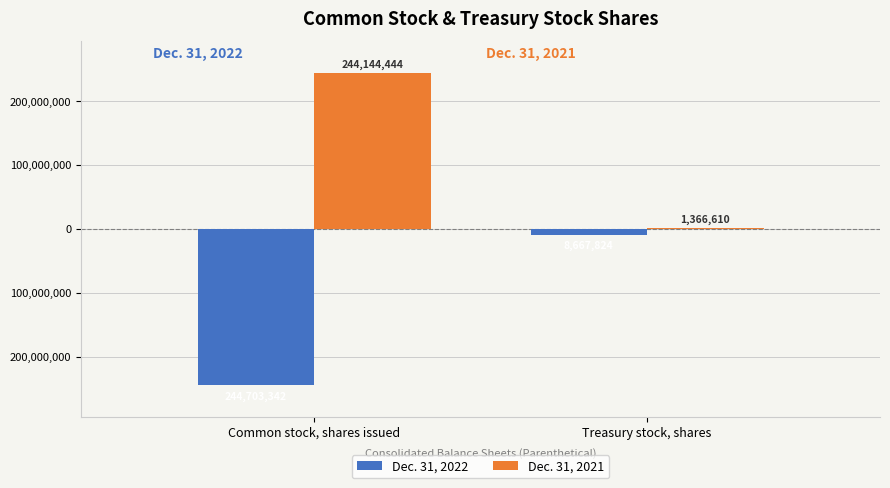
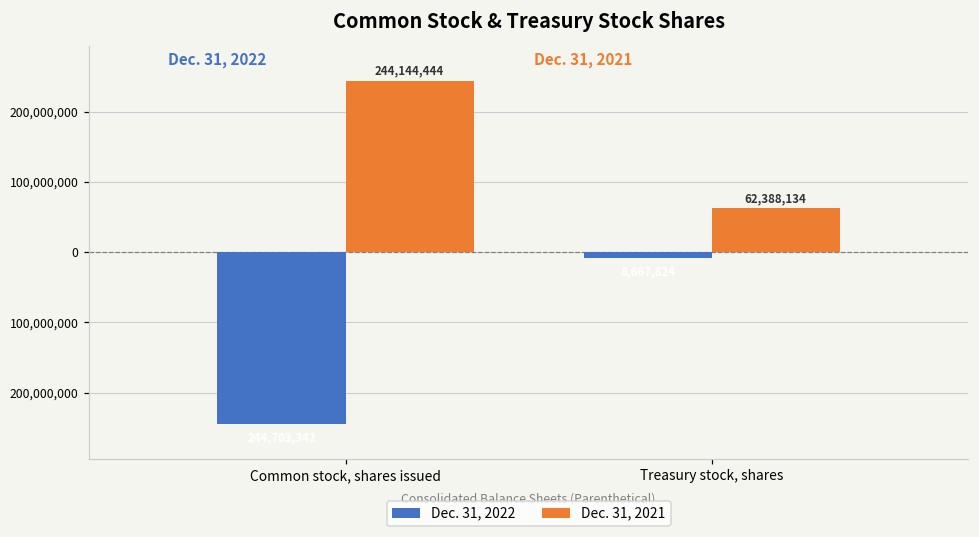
  {
    "Dec. 31, 2021": {
      "Common stock, shares issued": "244,144,444",
-     "Treasury stock, shares": "1,366,610"
+     "Treasury stock, shares": "62,388,134"
    }
  }
